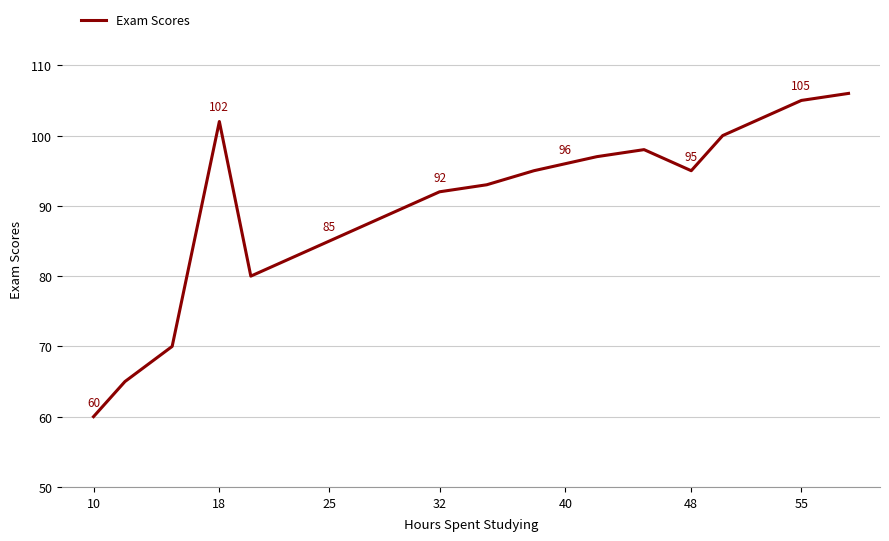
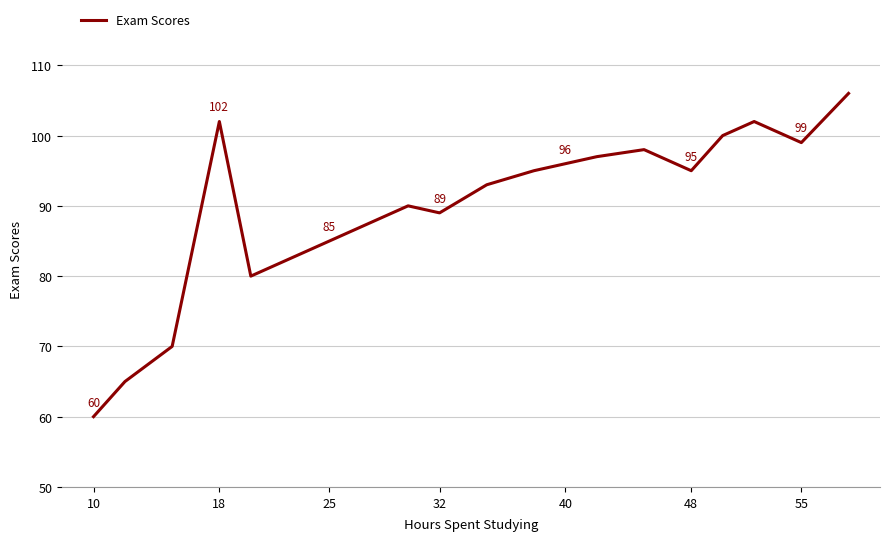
  {
    "10": 60,
    "18": 102,
    "25": 85,
-   "32": 92,
+   "32": 89,
    "40": 96,
    "48": 95,
-   "55": 105
+   "55": 99
  }
